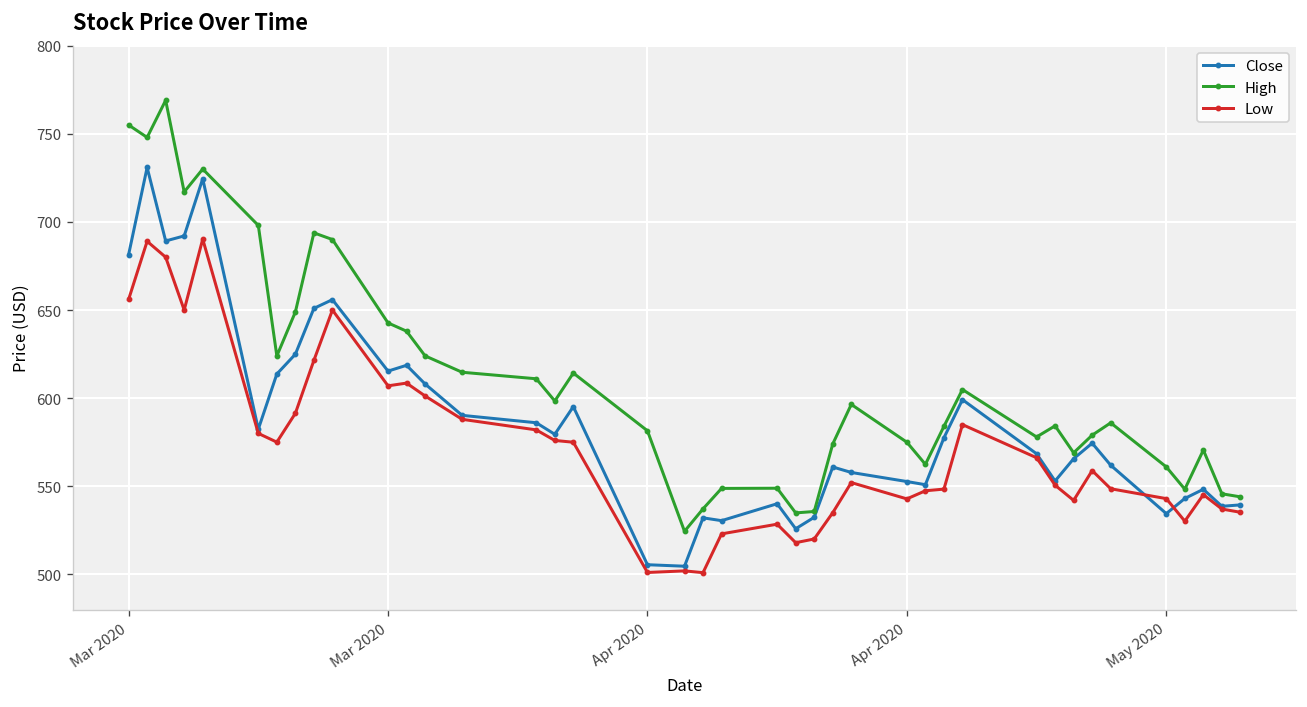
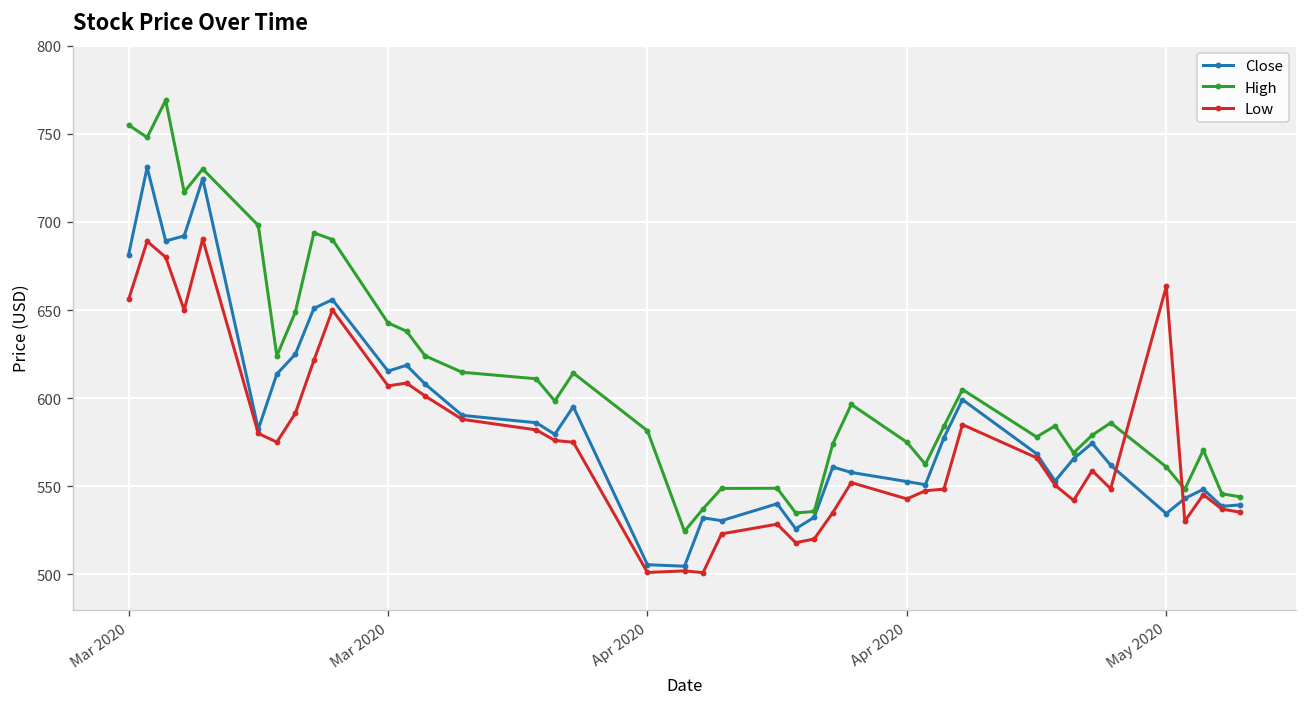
  {
    "Close": {
      "May 2020": 535
    },
    "High": {
      "May 2020": 561
    },
    "Low": {
-     "May 2020": 543
+     "May 2020": 663
    }
  }
